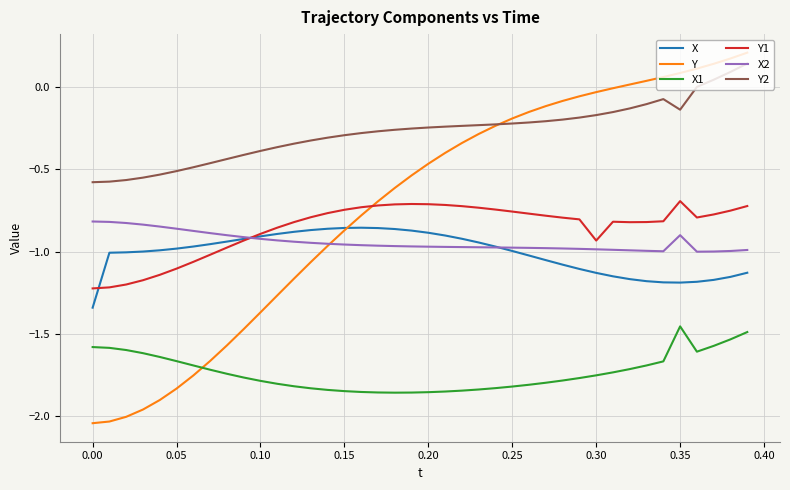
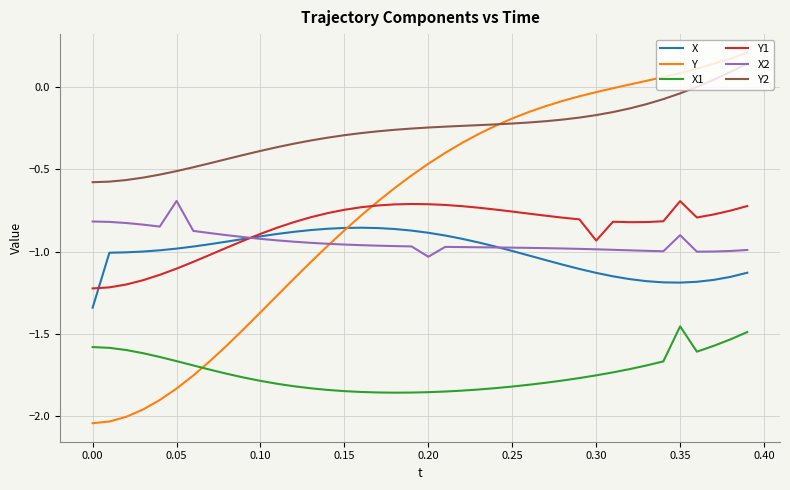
  {
    "X": {
      "0.00": -1.34,
      "0.05": -0.98,
      "0.20": -0.88,
      "0.25": -1.00,
      "0.30": -1.13,
      "0.35": -1.19
    },
    "Y": {
      "0.00": -2.04,
      "0.05": -1.83,
      "0.10": -1.37,
      "0.20": -0.47,
      "0.25": -0.19,
      "0.30": -0.03
    },
    "X1": {
      "0.00": -1.58,
      "0.05": -1.67,
      "0.10": -1.79,
      "0.15": -1.85,
      "0.20": -1.85,
      "0.25": -1.82,
      "0.30": -1.75,
      "0.35": -1.45
    },
    "Y1": {
      "0.00": -1.22,
      "0.05": -1.10,
      "0.15": -0.75,
      "0.20": -0.71,
      "0.25": -0.76,
      "0.30": -0.93,
      "0.35": -0.69
    },
    "X2": {
      "0.00": -0.82,
-     "0.05": -0.86,
+     "0.05": -0.69,
      "0.10": -0.92,
      "0.15": -0.96,
-     "0.20": -0.97,
+     "0.20": -1.03,
      "0.25": -0.98,
      "0.30": -0.99,
      "0.35": -0.90
    },
    "Y2": {
      "0.00": -0.58,
      "0.05": -0.51,
      "0.10": -0.39,
      "0.15": -0.29,
      "0.20": -0.24,
      "0.25": -0.22,
      "0.30": -0.17,
-     "0.35": -0.14
+     "0.35": -0.04
    }
  }
